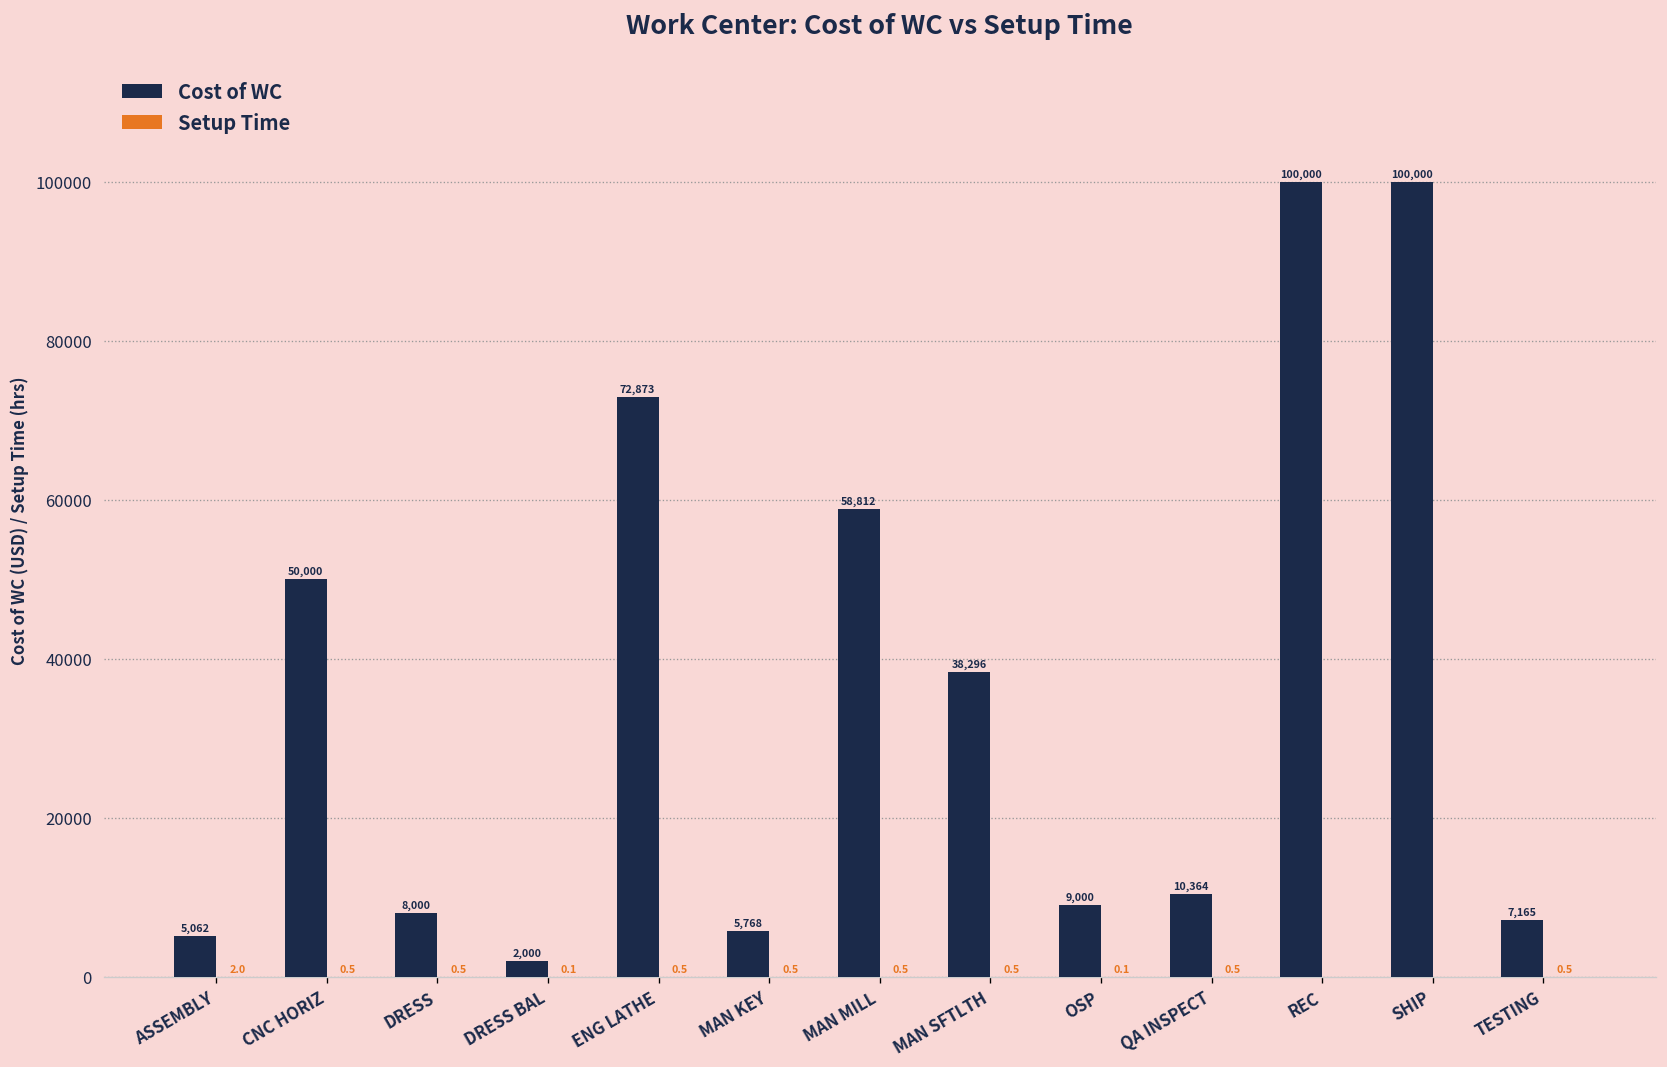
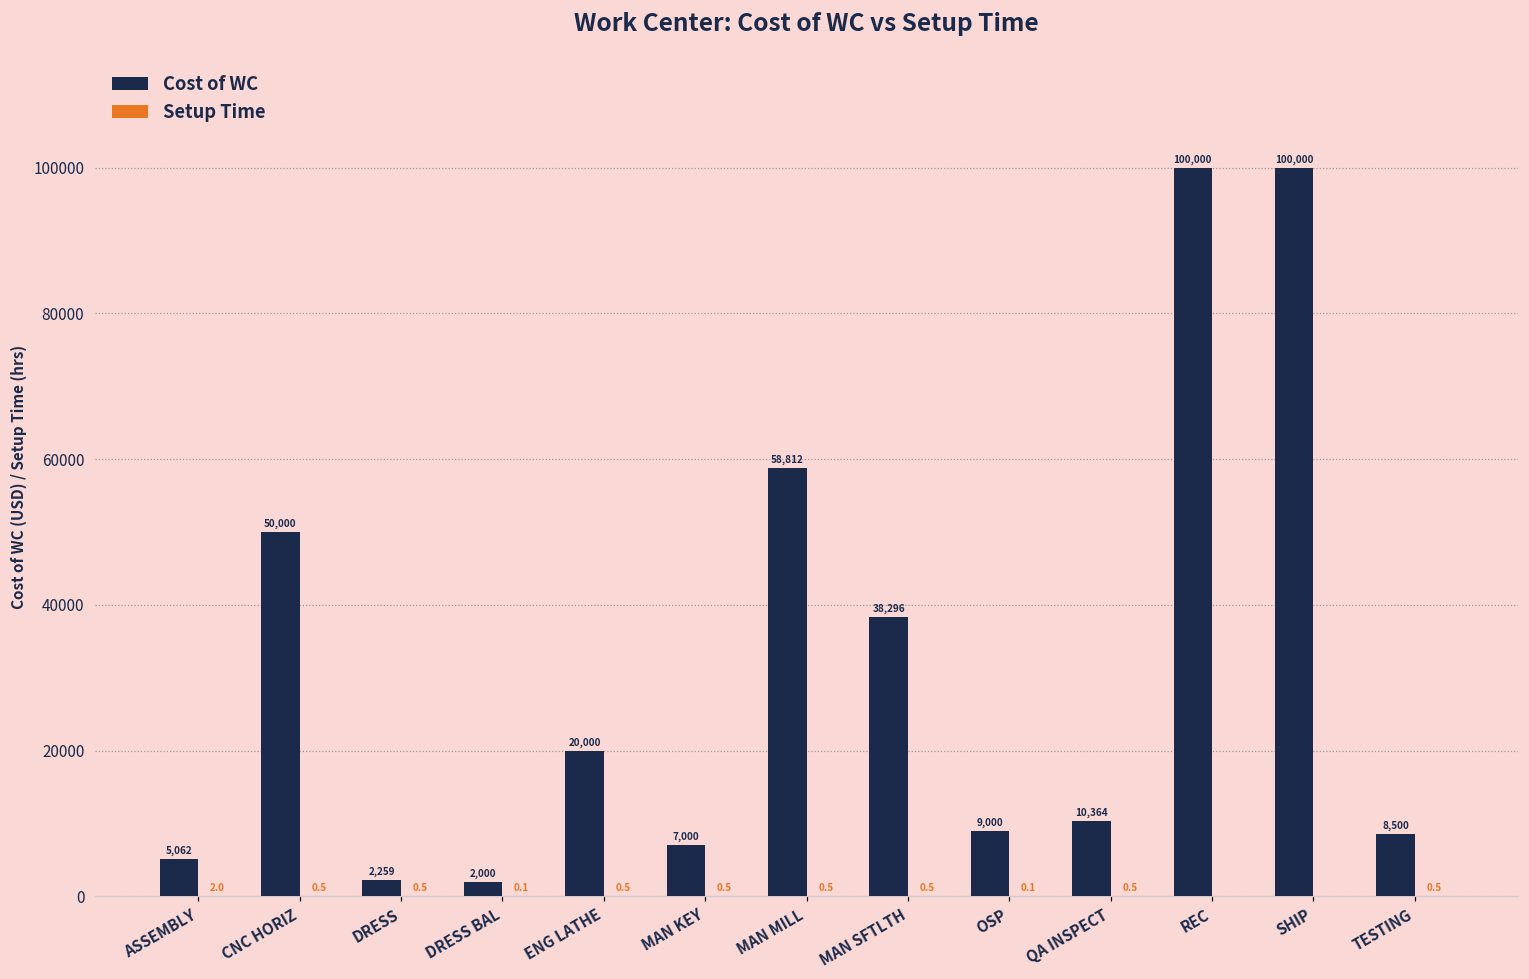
  {
    "Cost of WC": {
      "ASSEMBLY": "5,062",
      "CNC HORIZ": "50,000",
-     "DRESS": "8,000",
+     "DRESS": "2,259",
      "DRESS BAL": "2,000",
-     "ENG LATHE": "72,873",
-     "MAN KEY": "5,768",
+     "ENG LATHE": "20,000",
+     "MAN KEY": "7,000",
      "MAN MILL": "58,812",
      "MAN SFTLTH": "38,296",
      "OSP": "9,000",
      "QA INSPECT": "10,364",
      "REC": "100,000",
      "SHIP": "100,000",
-     "TESTING": "7,165"
+     "TESTING": "8,500"
    },
    "Setup Time": {
      "ASSEMBLY": "2.0",
      "CNC HORIZ": "0.5",
      "DRESS": "0.5",
      "DRESS BAL": "0.1",
      "ENG LATHE": "0.5",
      "MAN KEY": "0.5",
      "MAN MILL": "0.5",
      "MAN SFTLTH": "0.5",
      "OSP": "0.1",
      "QA INSPECT": "0.5",
      "TESTING": "0.5"
    }
  }
